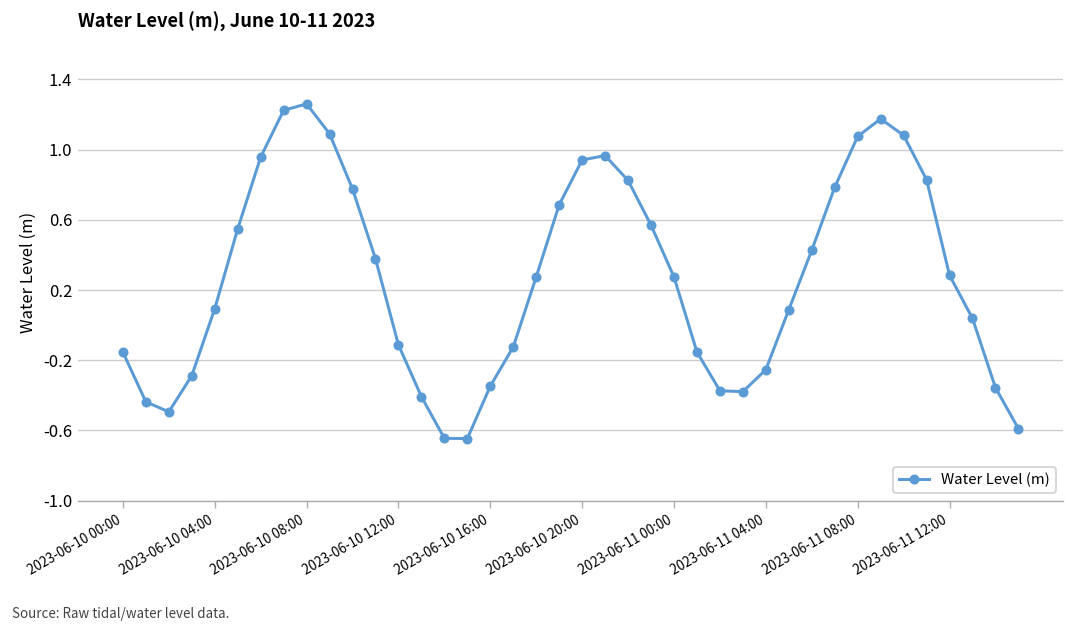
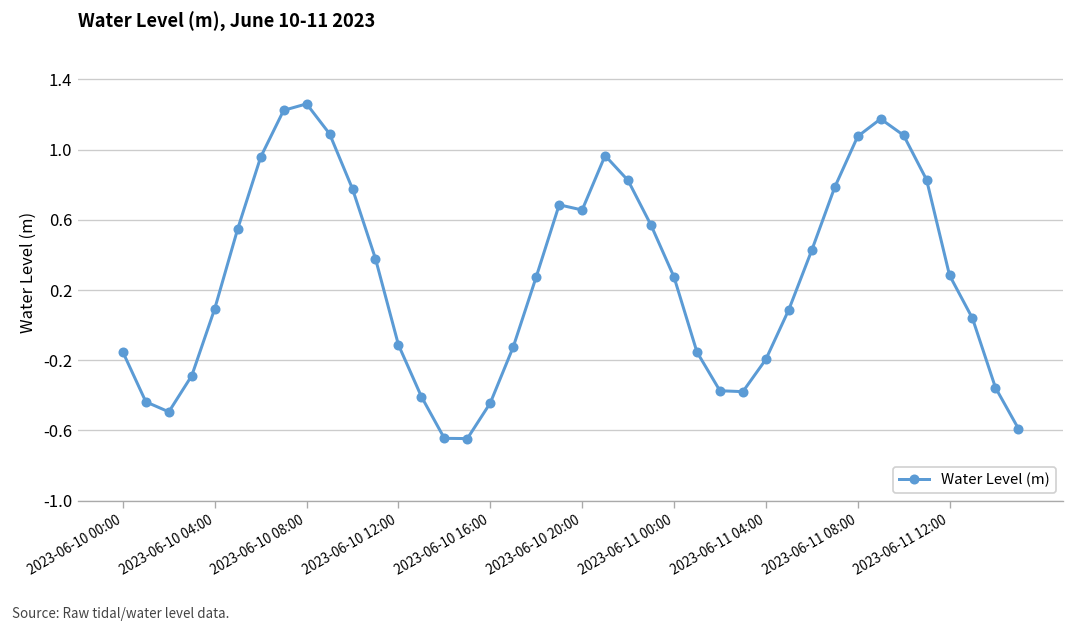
  {
    "2023-06-10 00:00": -0.15,
    "2023-06-10 04:00": 0.09,
    "2023-06-10 08:00": 1.26,
    "2023-06-10 12:00": -0.11,
-   "2023-06-10 16:00": -0.35,
-   "2023-06-10 20:00": 0.94,
+   "2023-06-10 16:00": -0.44,
+   "2023-06-10 20:00": 0.66,
    "2023-06-11 00:00": 0.27,
-   "2023-06-11 04:00": -0.25,
+   "2023-06-11 04:00": -0.20,
    "2023-06-11 08:00": 1.08,
    "2023-06-11 12:00": 0.28
  }
